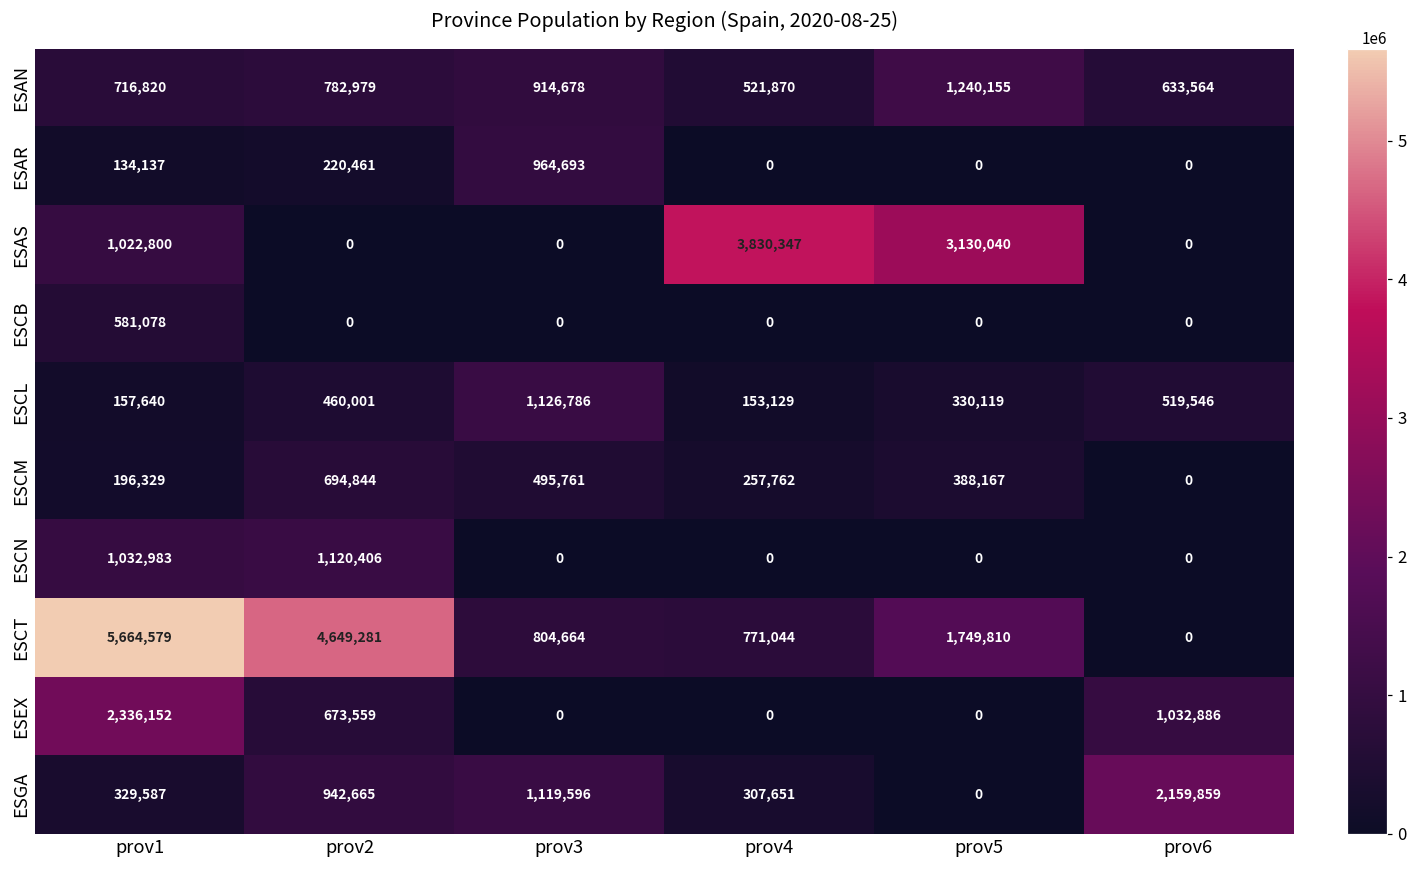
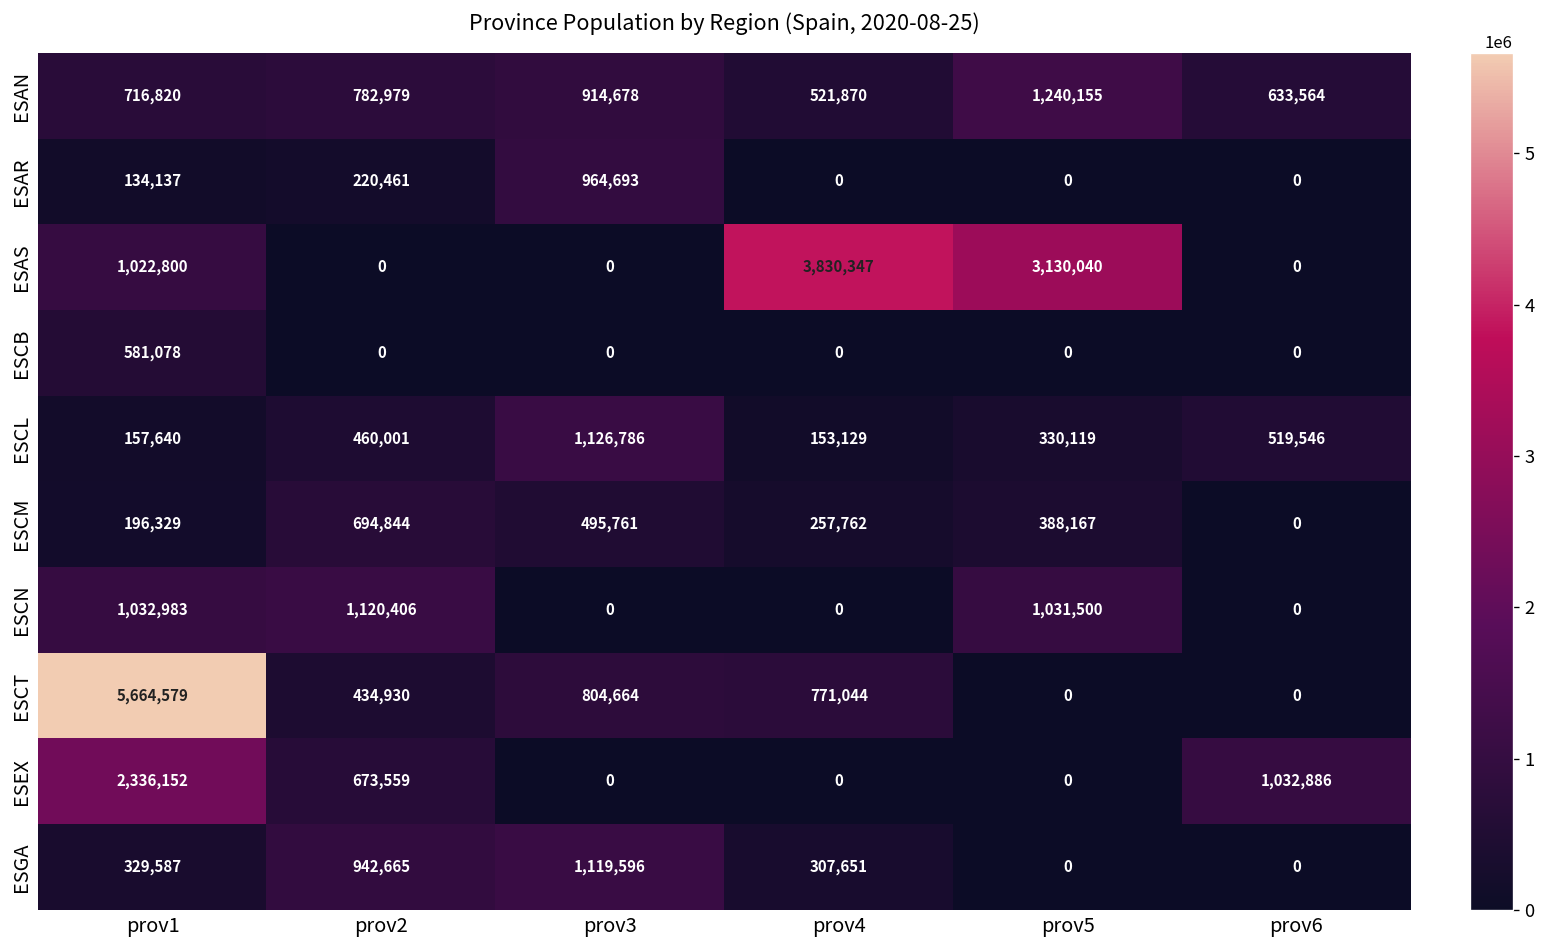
  {
    "ESAN": {
      "prov1": "716,820",
      "prov2": "782,979",
      "prov3": "914,678",
      "prov4": "521,870",
      "prov5": "1,240,155",
      "prov6": "633,564"
    },
    "ESAR": {
      "prov1": "134,137",
      "prov2": "220,461",
      "prov3": "964,693",
      "prov4": "0",
      "prov5": "0",
      "prov6": "0"
    },
    "ESAS": {
      "prov1": "1,022,800",
      "prov2": "0",
      "prov3": "0",
      "prov4": "3,830,347",
      "prov5": "3,130,040",
      "prov6": "0"
    },
    "ESCB": {
      "prov1": "581,078",
      "prov2": "0",
      "prov3": "0",
      "prov4": "0",
      "prov5": "0",
      "prov6": "0"
    },
    "ESCL": {
      "prov1": "157,640",
      "prov2": "460,001",
      "prov3": "1,126,786",
      "prov4": "153,129",
      "prov5": "330,119",
      "prov6": "519,546"
    },
    "ESCM": {
      "prov1": "196,329",
      "prov2": "694,844",
      "prov3": "495,761",
      "prov4": "257,762",
      "prov5": "388,167",
      "prov6": "0"
    },
    "ESCN": {
      "prov1": "1,032,983",
      "prov2": "1,120,406",
      "prov3": "0",
      "prov4": "0",
-     "prov5": "0",
+     "prov5": "1,031,500",
      "prov6": "0"
    },
    "ESCT": {
      "prov1": "5,664,579",
-     "prov2": "4,649,281",
+     "prov2": "434,930",
      "prov3": "804,664",
      "prov4": "771,044",
-     "prov5": "1,749,810",
+     "prov5": "0",
      "prov6": "0"
    },
    "ESEX": {
      "prov1": "2,336,152",
      "prov2": "673,559",
      "prov3": "0",
      "prov4": "0",
      "prov5": "0",
      "prov6": "1,032,886"
    },
    "ESGA": {
      "prov1": "329,587",
      "prov2": "942,665",
      "prov3": "1,119,596",
      "prov4": "307,651",
      "prov5": "0",
-     "prov6": "2,159,859"
+     "prov6": "0"
    }
  }
